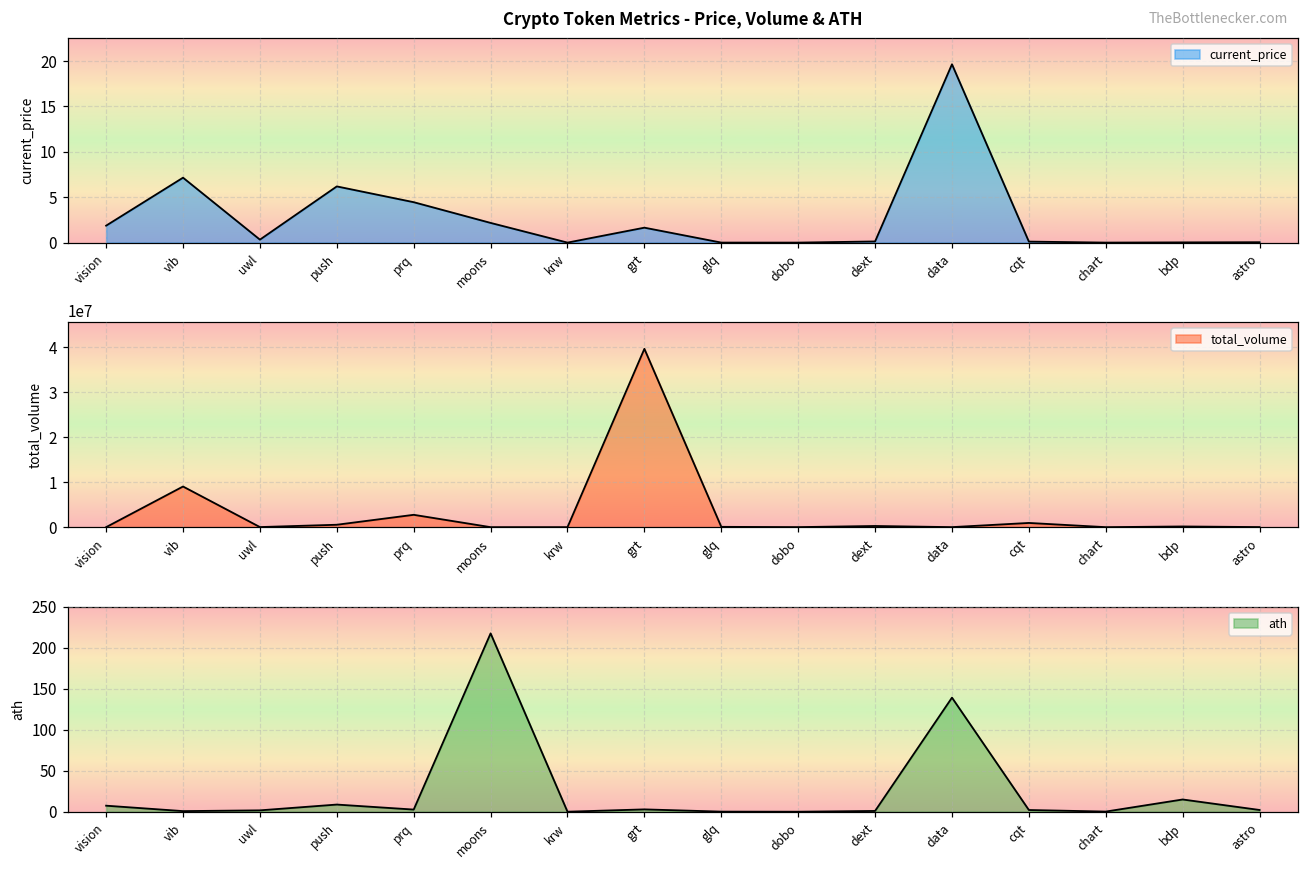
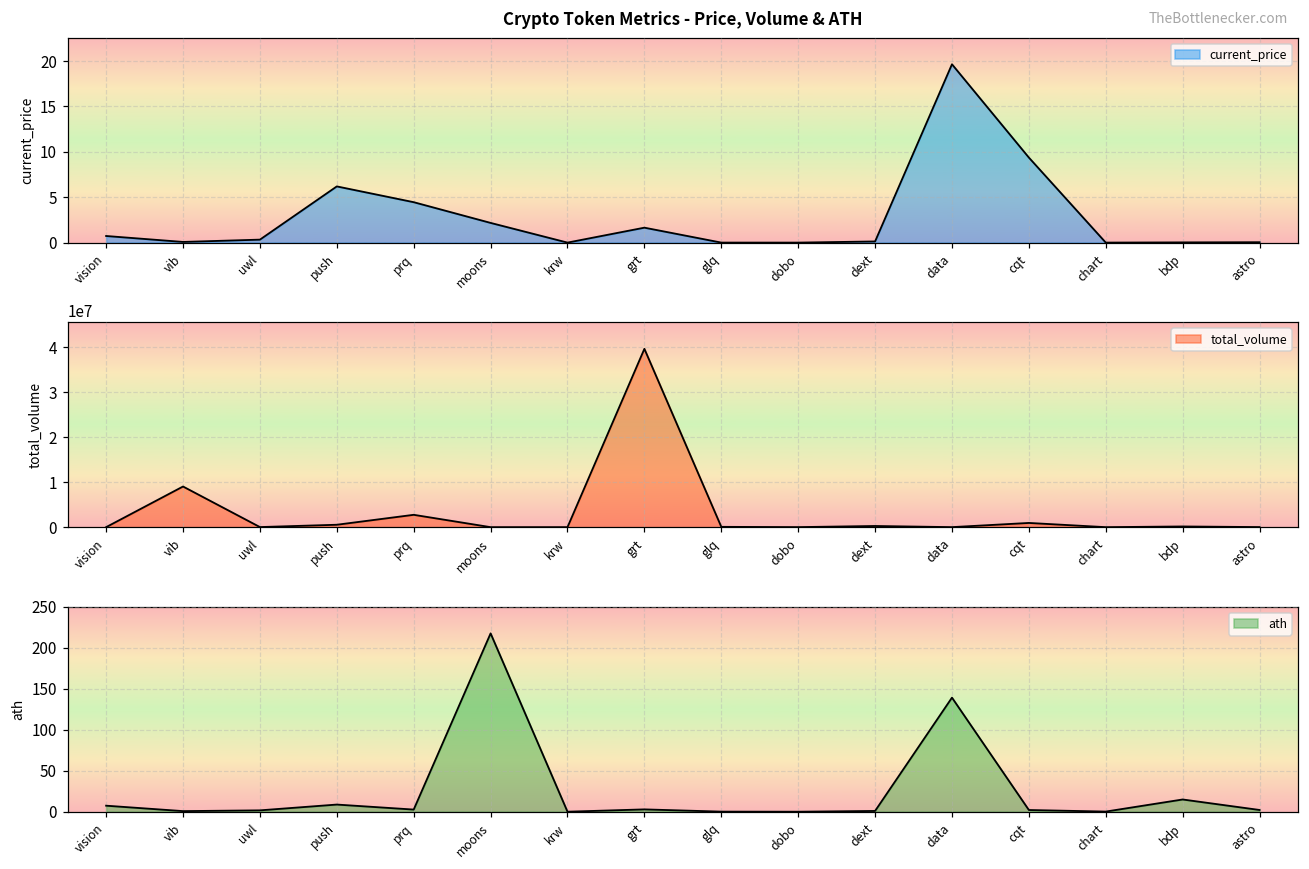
  {
    "Crypto Token Metrics - Price, Volume & ATH": {
-     "vision": 2,
-     "vib": 7,
+     "vision": 1,
+     "vib": 0,
      "uwl": 0,
      "push": 6,
      "prq": 4,
      "moons": 2,
      "krw": 0,
      "grt": 2,
      "glq": 0,
      "dobo": 0,
      "dext": 0,
      "data": 20,
-     "cqt": 0,
+     "cqt": 9,
      "chart": 0,
      "bdp": 0,
      "astro": 0
    }
  }
